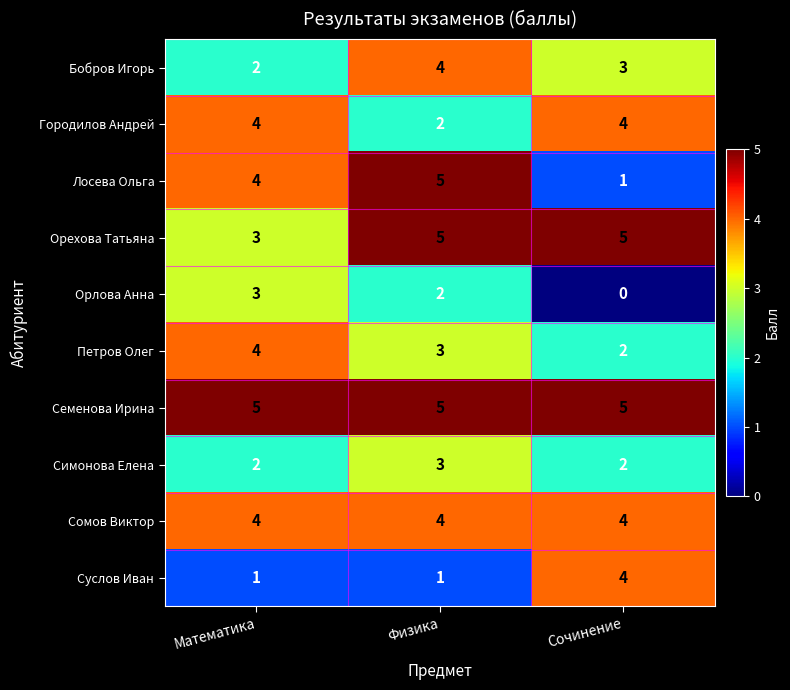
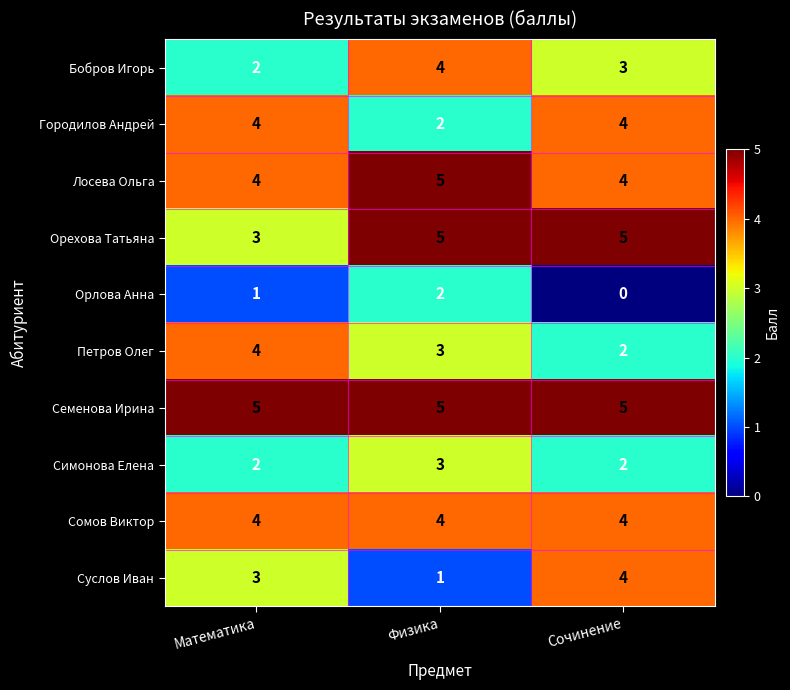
  {
    "Бобров Игорь": {
      "Математика": 2,
      "Физика": 4,
      "Сочинение": 3
    },
    "Городилов Андрей": {
      "Математика": 4,
      "Физика": 2,
      "Сочинение": 4
    },
    "Лосева Ольга": {
      "Математика": 4,
      "Физика": 5,
-     "Сочинение": 1
+     "Сочинение": 4
    },
    "Орехова Татьяна": {
      "Математика": 3,
      "Физика": 5,
      "Сочинение": 5
    },
    "Орлова Анна": {
-     "Математика": 3,
+     "Математика": 1,
      "Физика": 2,
      "Сочинение": 0
    },
    "Петров Олег": {
      "Математика": 4,
      "Физика": 3,
      "Сочинение": 2
    },
    "Семенова Ирина": {
      "Математика": 5,
      "Физика": 5,
      "Сочинение": 5
    },
    "Симонова Елена": {
      "Математика": 2,
      "Физика": 3,
      "Сочинение": 2
    },
    "Сомов Виктор": {
      "Математика": 4,
      "Физика": 4,
      "Сочинение": 4
    },
    "Суслов Иван": {
-     "Математика": 1,
+     "Математика": 3,
      "Физика": 1,
      "Сочинение": 4
    }
  }
